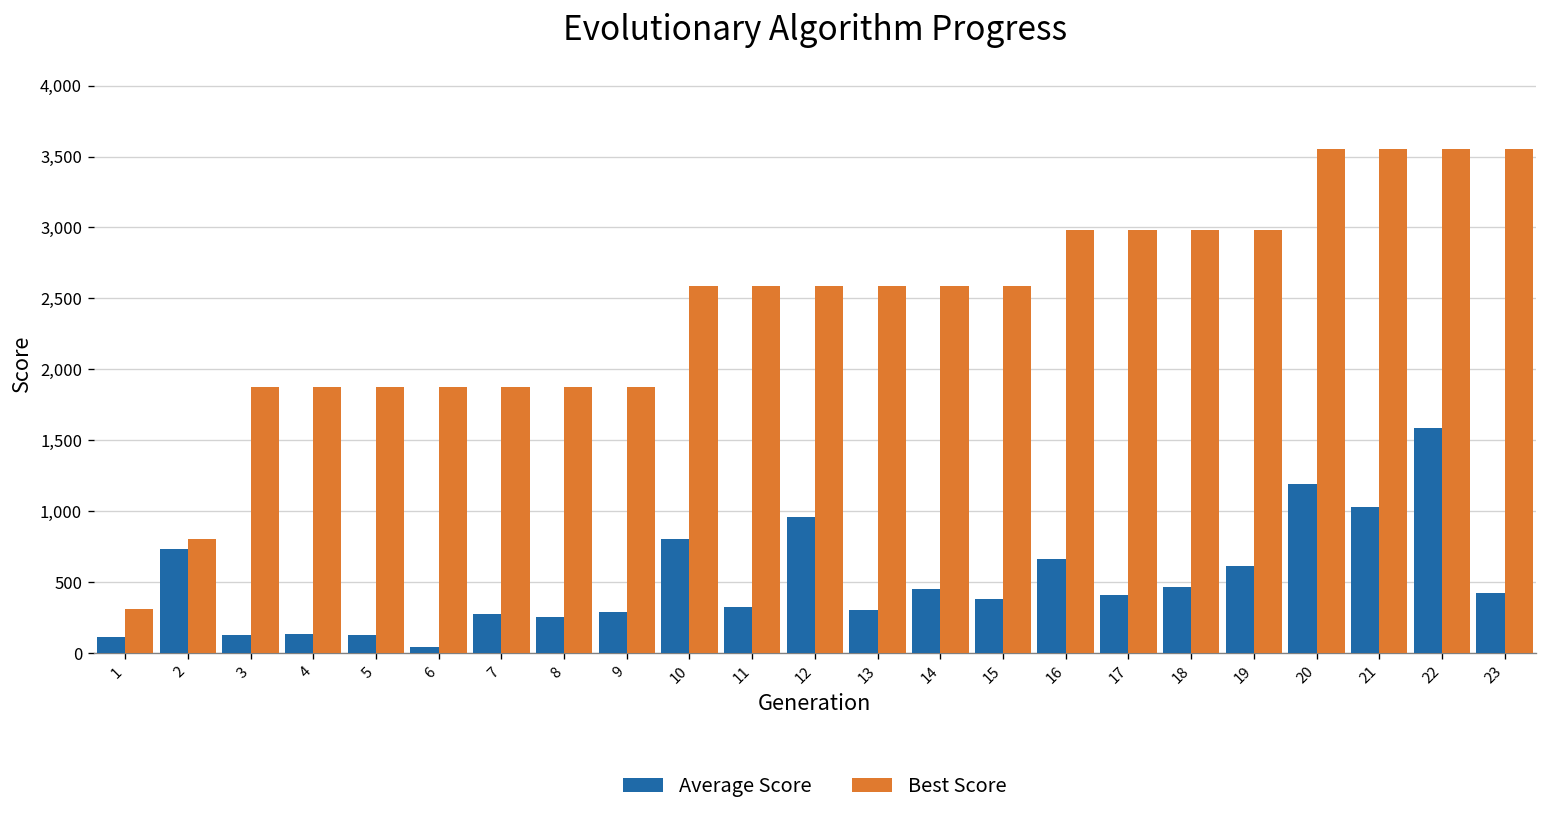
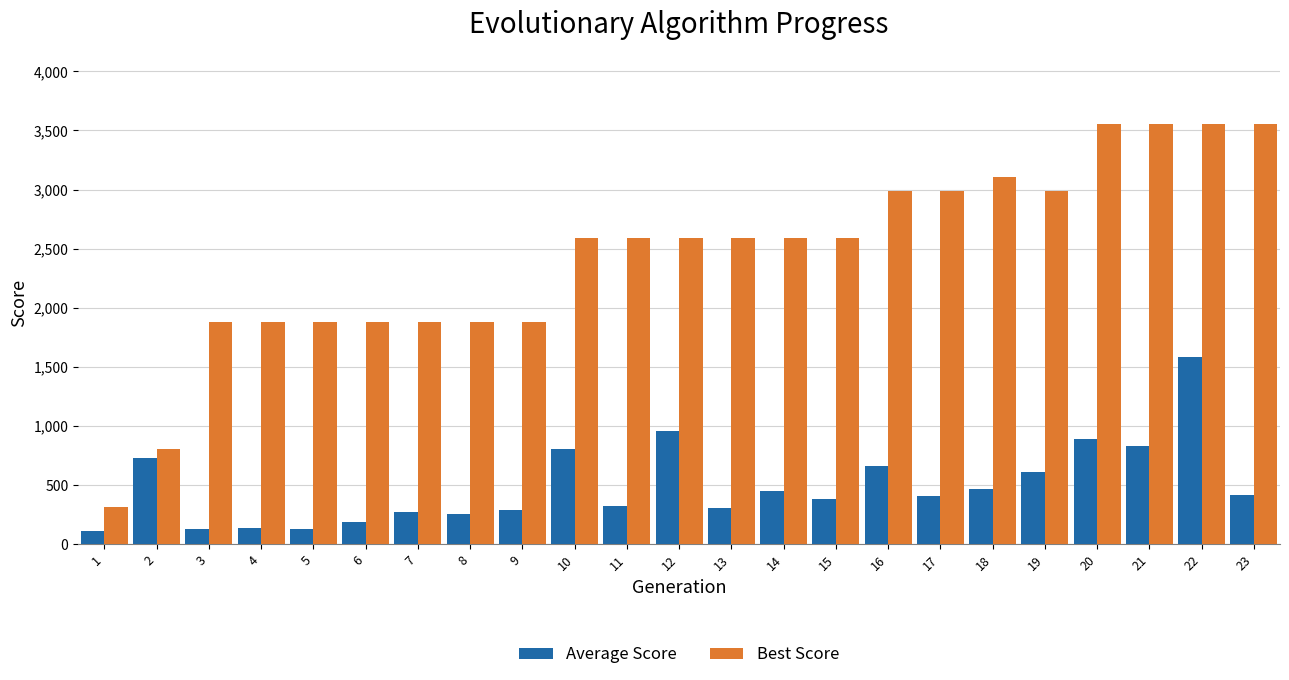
  {
    "Average Score": {
      "1": "110",
      "2": "730",
      "3": "130",
      "4": "140",
      "5": "130",
-     "6": "50",
+     "6": "190",
      "7": "280",
      "8": "250",
      "9": "290",
      "10": "810",
      "11": "330",
      "12": "960",
      "13": "310",
      "14": "450",
      "15": "380",
      "16": "660",
      "17": "410",
      "18": "460",
      "19": "610",
-     "20": "1,190",
-     "21": "1,030",
+     "20": "890",
+     "21": "830",
      "22": "1,590",
      "23": "420"
    },
    "Best Score": {
      "1": "310",
      "2": "800",
      "3": "1,880",
      "4": "1,880",
      "5": "1,880",
      "6": "1,880",
      "7": "1,880",
      "8": "1,880",
      "9": "1,880",
      "10": "2,590",
      "11": "2,590",
      "12": "2,590",
      "13": "2,590",
      "14": "2,590",
      "15": "2,590",
      "16": "2,980",
      "17": "2,980",
-     "18": "2,980",
+     "18": "3,100",
      "19": "2,980",
      "20": "3,560",
      "21": "3,560",
      "22": "3,560",
      "23": "3,560"
    }
  }
